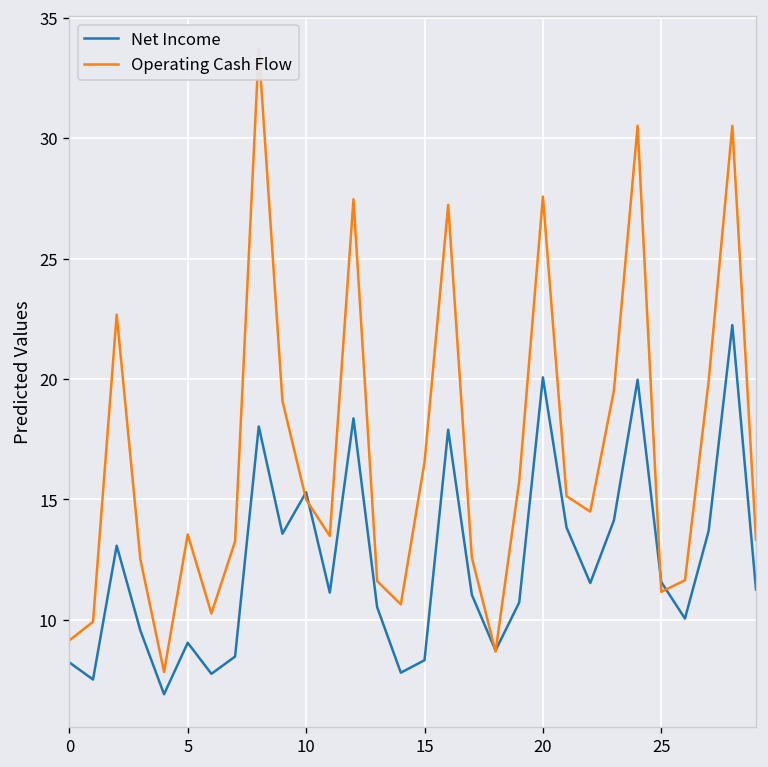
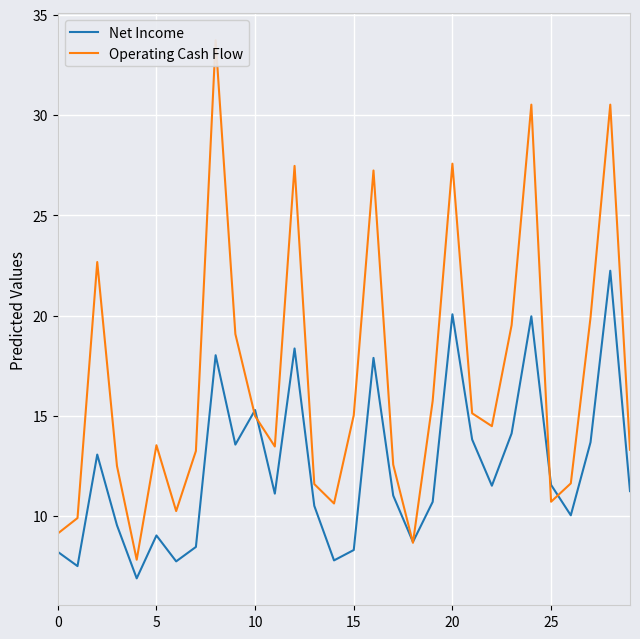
  {
    "Net Income": {
      "0": 8.2,
      "5": 9.0,
      "10": 15.3,
      "15": 8.3,
      "20": 20.1,
      "25": 11.6
    },
    "Operating Cash Flow": {
      "0": 9.1,
      "5": 13.5,
      "10": 15.0,
-     "15": 16.5,
+     "15": 15.0,
      "20": 27.6,
-     "25": 11.2
+     "25": 10.7
    }
  }
